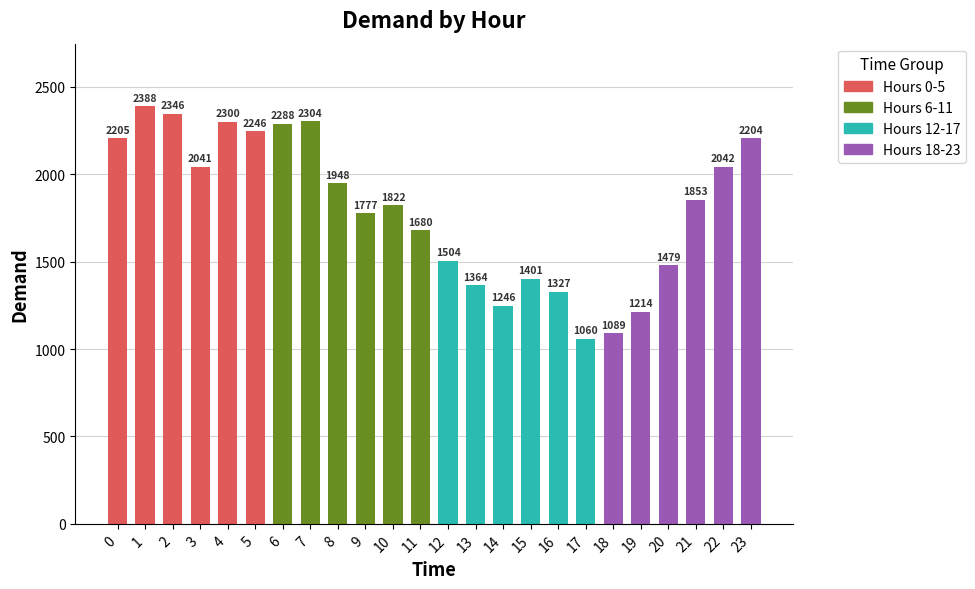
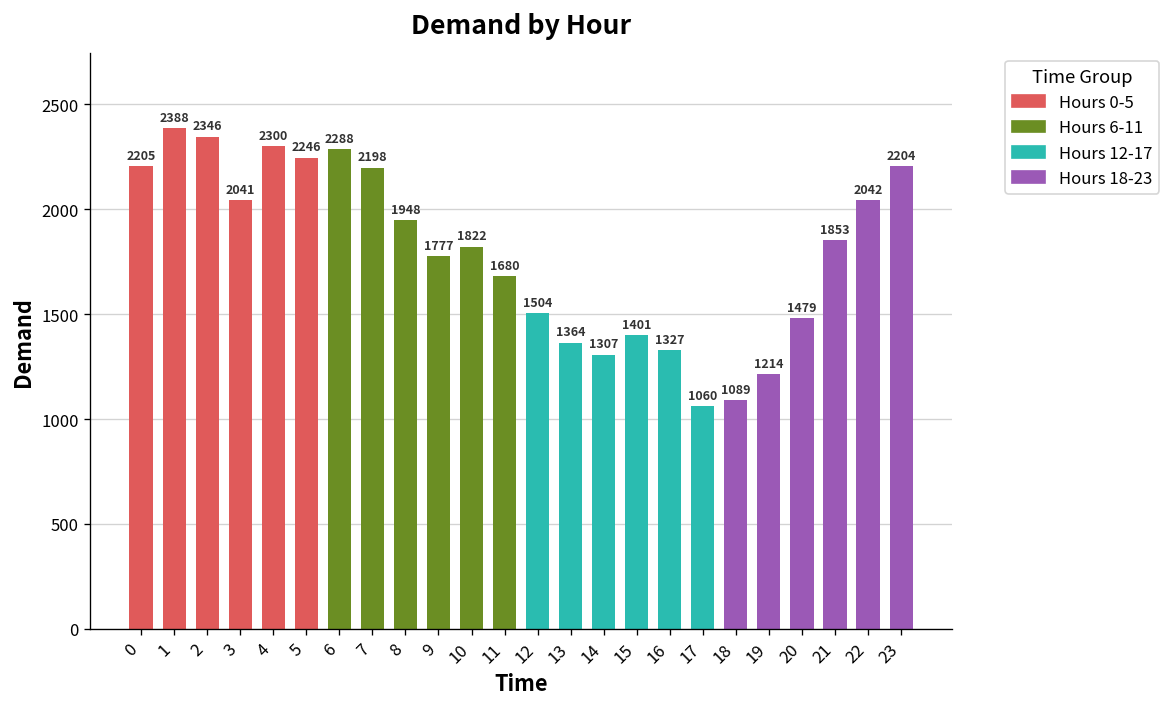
  {
    "0": 2205,
    "1": 2388,
    "2": 2346,
    "3": 2041,
    "4": 2300,
    "5": 2246,
    "6": 2288,
-   "7": 2304,
+   "7": 2198,
    "8": 1948,
    "9": 1777,
    "10": 1822,
    "11": 1680,
    "12": 1504,
    "13": 1364,
-   "14": 1246,
+   "14": 1307,
    "15": 1401,
    "16": 1327,
    "17": 1060,
    "18": 1089,
    "19": 1214,
    "20": 1479,
    "21": 1853,
    "22": 2042,
    "23": 2204
  }
